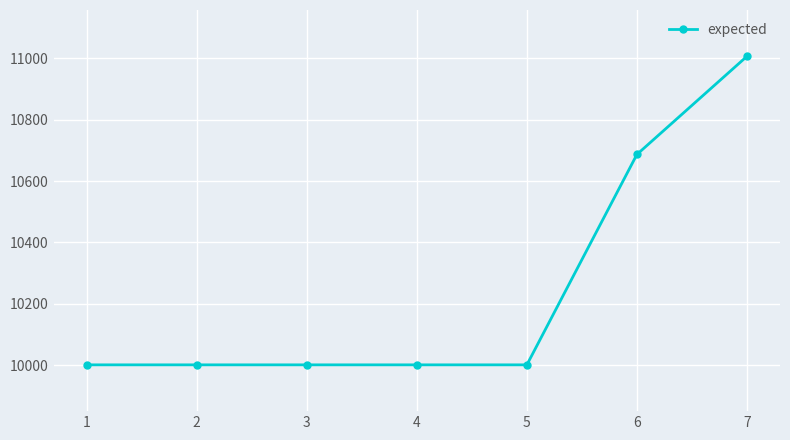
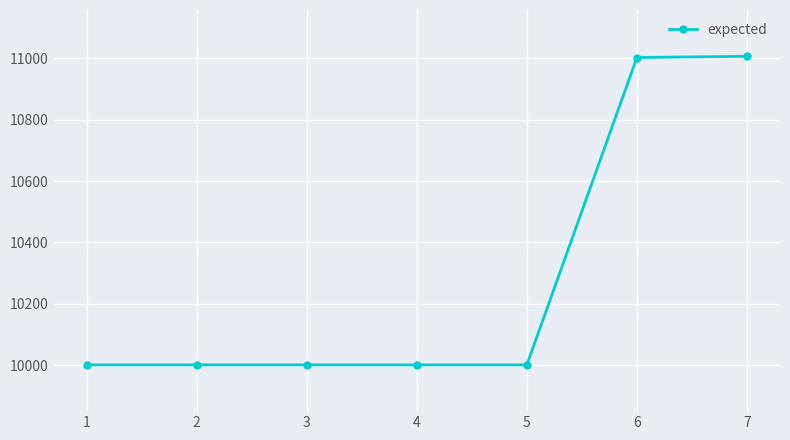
  {
    "1": 10000,
    "2": 10000,
    "3": 10000,
    "4": 10000,
    "5": 10000,
-   "6": 10690,
+   "6": 11000,
    "7": 11010
  }
